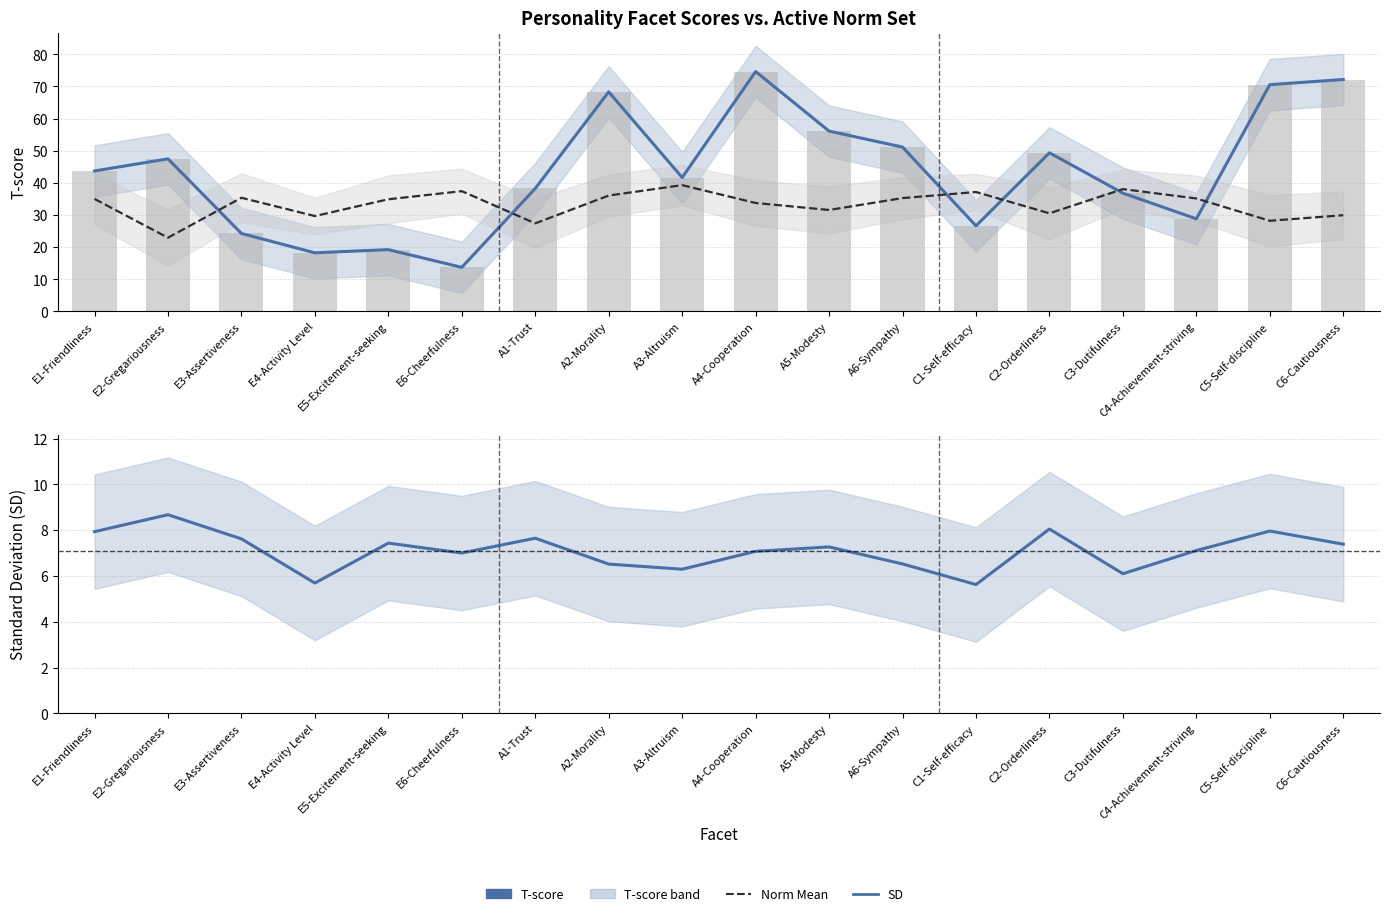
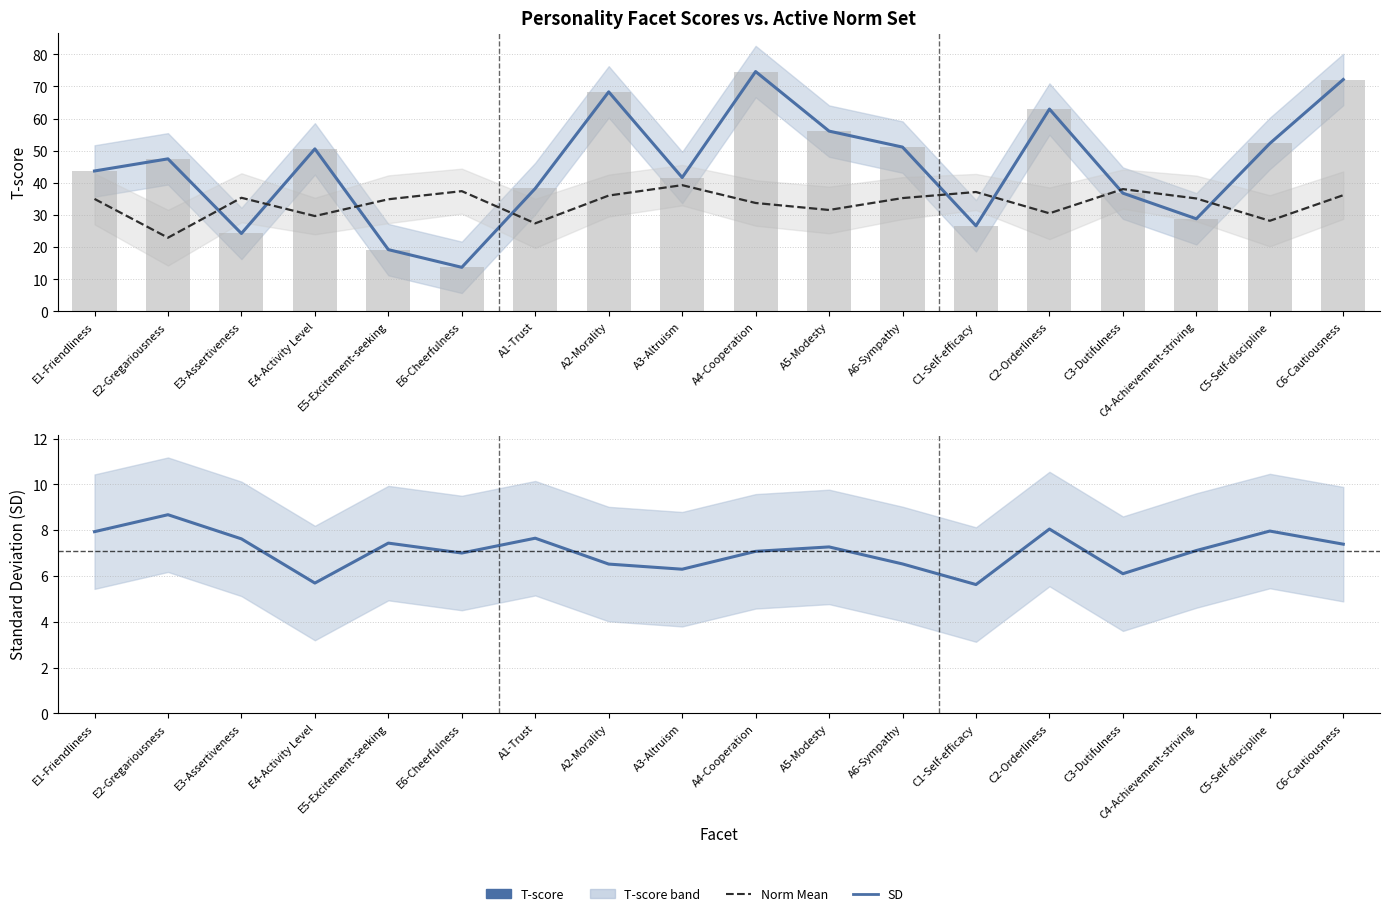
  {
    "Personality Facet Scores vs. Active Norm Set": {
      "T-score": {
        "E2-Gregariousness": 47,
        "E3-Assertiveness": 24,
-       "E4-Activity Level": 18,
+       "E4-Activity Level": 51,
        "E5-Excitement-seeking": 19,
        "E6-Cheerfulness": 14,
        "A1-Trust": 38,
        "A2-Morality": 68,
        "A3-Altruism": 42,
        "A4-Cooperation": 75,
        "A5-Modesty": 56,
        "A6-Sympathy": 51,
        "C1-Self-efficacy": 27,
-       "C2-Orderliness": 49,
+       "C2-Orderliness": 63,
        "C3-Dutifulness": 37,
        "C4-Achievement-striving": 29,
-       "C5-Self-discipline": 71,
+       "C5-Self-discipline": 52,
        "C6-Cautiousness": 72
      },
      "Norm Mean": {
        "E1-Friendliness": 35,
        "E2-Gregariousness": 23,
        "E3-Assertiveness": 35,
        "E4-Activity Level": 30,
        "E5-Excitement-seeking": 35,
        "E6-Cheerfulness": 37,
        "A1-Trust": 27,
        "A2-Morality": 36,
        "A3-Altruism": 39,
        "A4-Cooperation": 34,
        "A5-Modesty": 32,
        "A6-Sympathy": 35,
        "C1-Self-efficacy": 37,
        "C2-Orderliness": 31,
        "C3-Dutifulness": 38,
        "C4-Achievement-striving": 35,
        "C5-Self-discipline": 28,
-       "C6-Cautiousness": 30
+       "C6-Cautiousness": 36
      }
    }
  }
